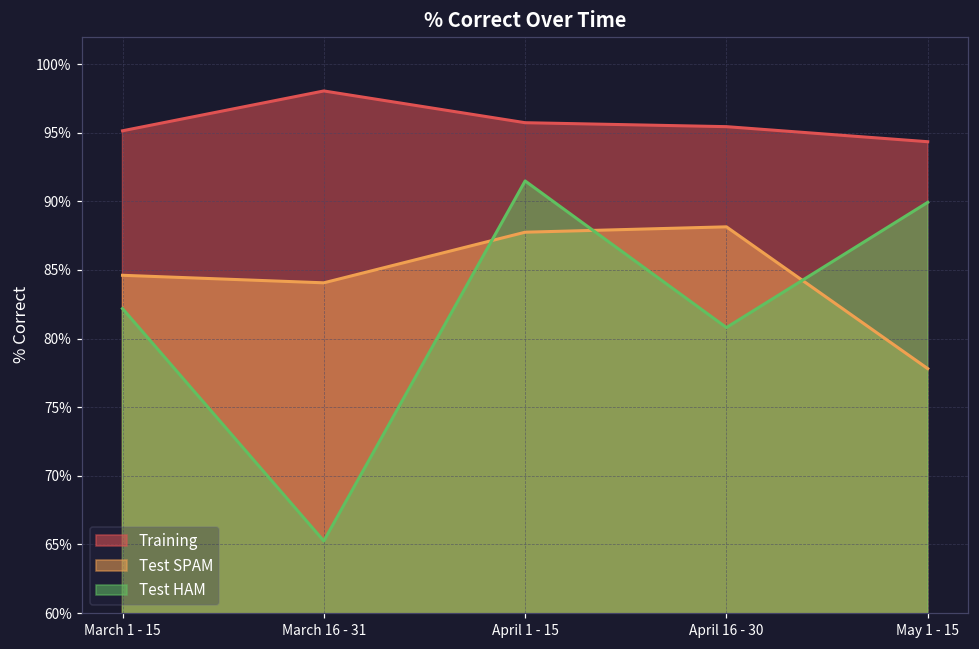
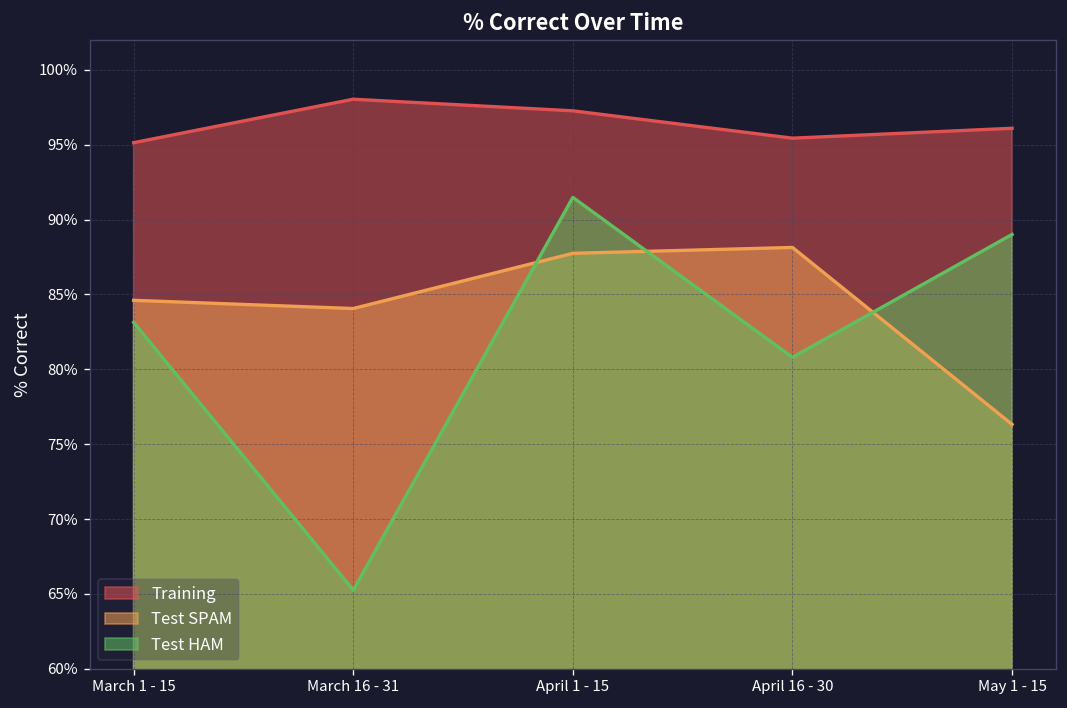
  {
    "Training": {
      "March 1 - 15": "95.1%",
      "March 16 - 31": "98.0%",
-     "April 1 - 15": "95.7%",
+     "April 1 - 15": "97.3%",
      "April 16 - 30": "95.4%",
-     "May 1 - 15": "94.3%"
+     "May 1 - 15": "96.1%"
    },
    "Test SPAM": {
      "March 1 - 15": "84.6%",
      "March 16 - 31": "84.1%",
      "April 1 - 15": "87.8%",
      "April 16 - 30": "88.1%",
-     "May 1 - 15": "77.8%"
+     "May 1 - 15": "76.3%"
    },
    "Test HAM": {
-     "March 1 - 15": "82.2%",
+     "March 1 - 15": "83.1%",
      "March 16 - 31": "65.3%",
      "April 1 - 15": "91.5%",
      "April 16 - 30": "80.8%",
-     "May 1 - 15": "89.9%"
+     "May 1 - 15": "89.0%"
    }
  }
